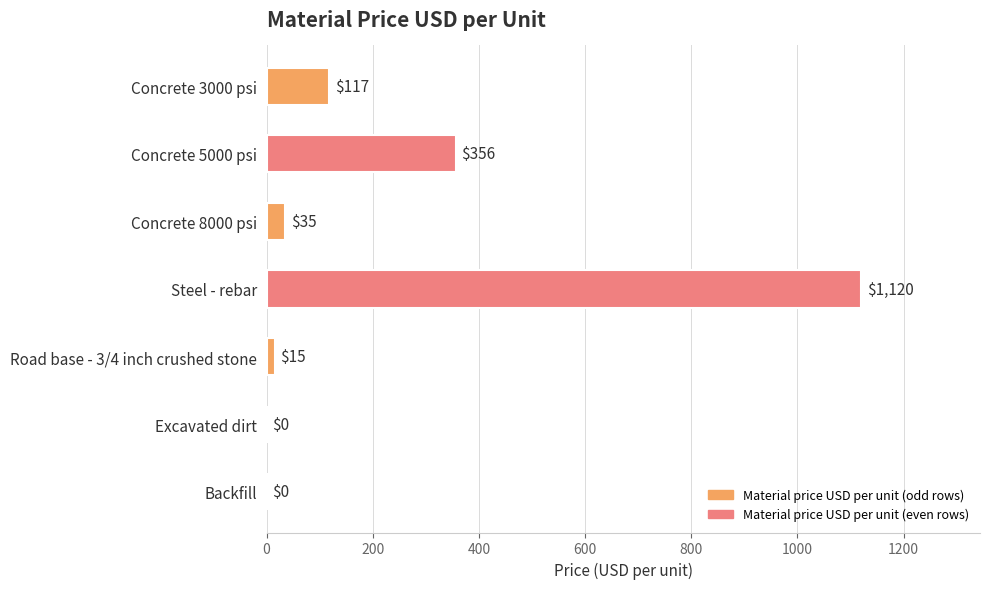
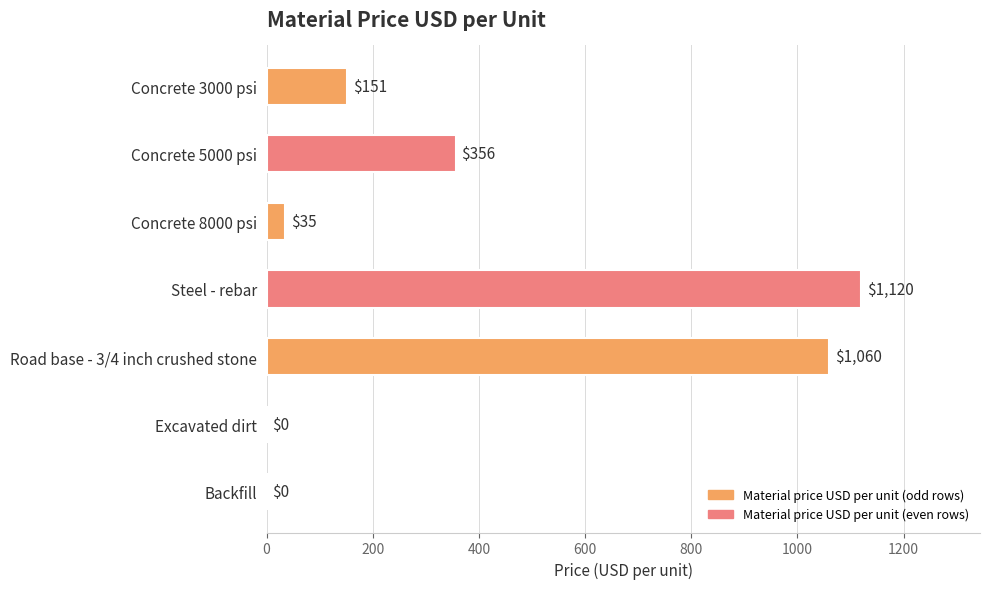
  {
-   "Concrete 3000 psi": "$117",
+   "Concrete 3000 psi": "$151",
    "Concrete 5000 psi": "$356",
    "Concrete 8000 psi": "$35",
    "Steel - rebar": "$1,120",
-   "Road base - 3/4 inch crushed stone": "$15",
+   "Road base - 3/4 inch crushed stone": "$1,060",
    "Excavated dirt": "$0",
    "Backfill": "$0"
  }
